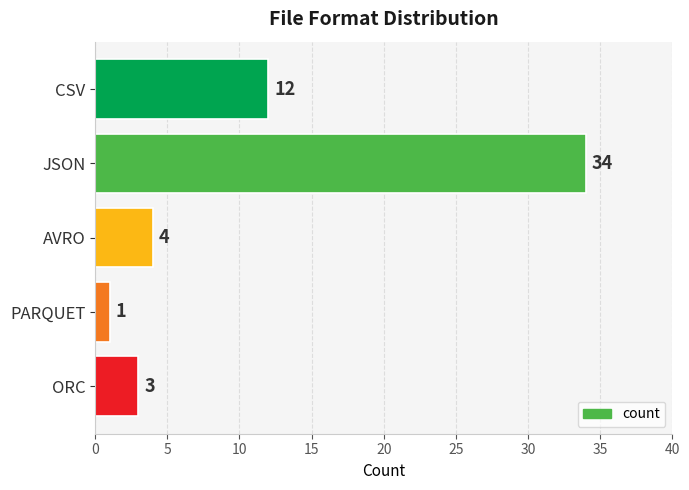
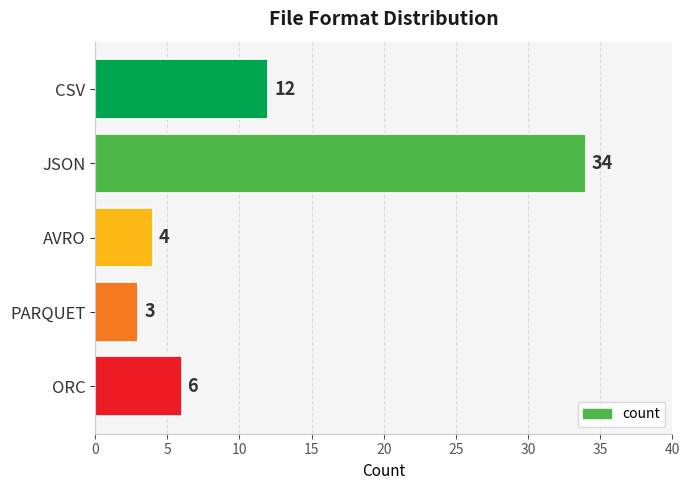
  {
    "CSV": 12,
    "JSON": 34,
    "AVRO": 4,
-   "PARQUET": 1,
-   "ORC": 3
+   "PARQUET": 3,
+   "ORC": 6
  }
